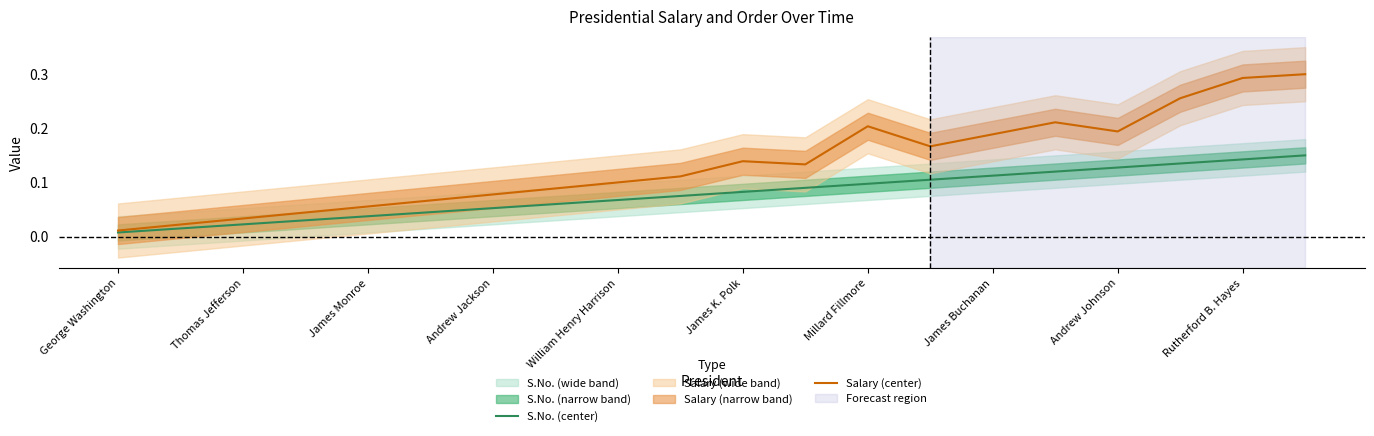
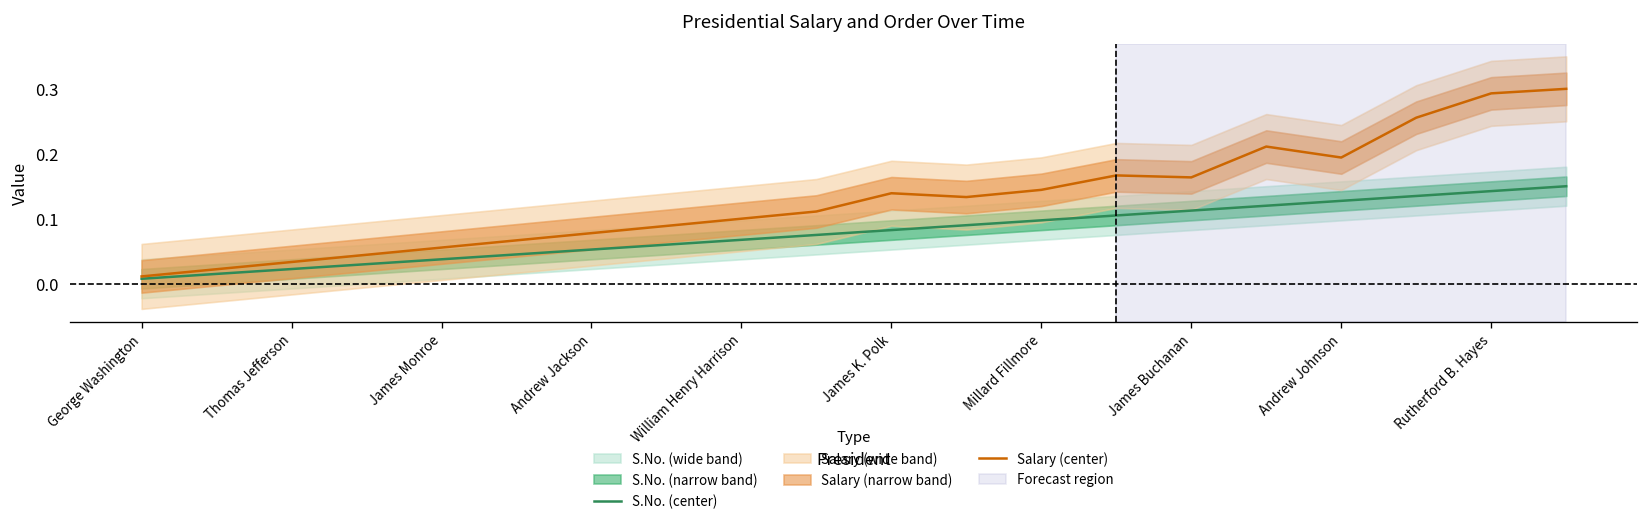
  {
    "Salary (center)": {
      "James K. Polk": 0.14,
-     "Millard Fillmore": 0.20,
-     "James Buchanan": 0.19,
+     "Millard Fillmore": 0.14,
+     "James Buchanan": 0.16,
      "Andrew Johnson": 0.19,
      "Rutherford B. Hayes": 0.29
    }
  }
